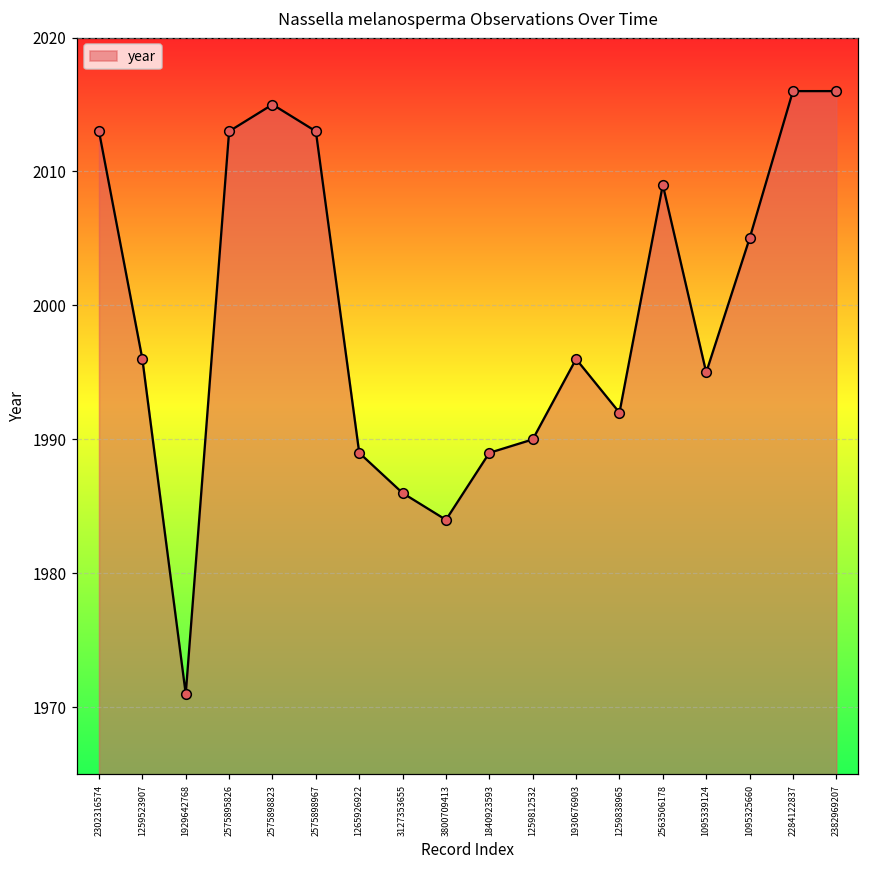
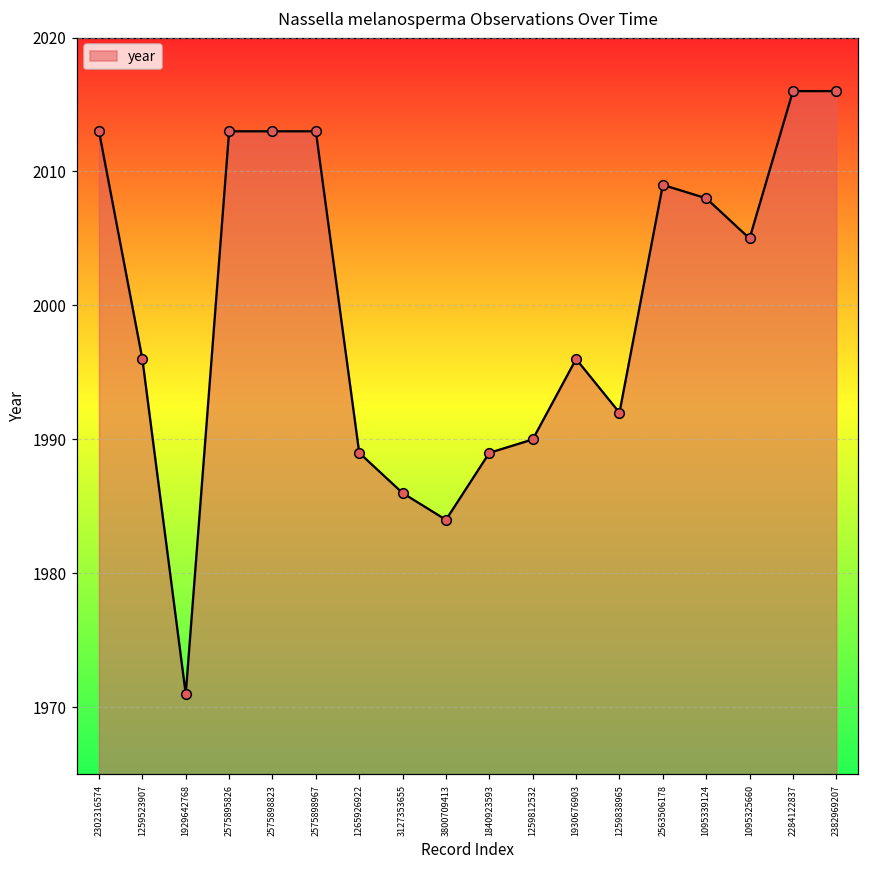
  {
    "2302316574": 2013,
    "1259523907": 1996,
    "1929642768": 1971,
    "2575895826": 2013,
-   "2575898823": 2015,
+   "2575898823": 2013,
    "2575898967": 2013,
    "1265926922": 1989,
    "3127353655": 1986,
    "3800709413": 1984,
    "1840923593": 1989,
    "1259812532": 1990,
    "1930676903": 1996,
    "1259838965": 1992,
    "2563506178": 2009,
-   "1095339124": 1995,
+   "1095339124": 2008,
    "1095325660": 2005,
    "2284122837": 2016,
    "2382969207": 2016
  }
